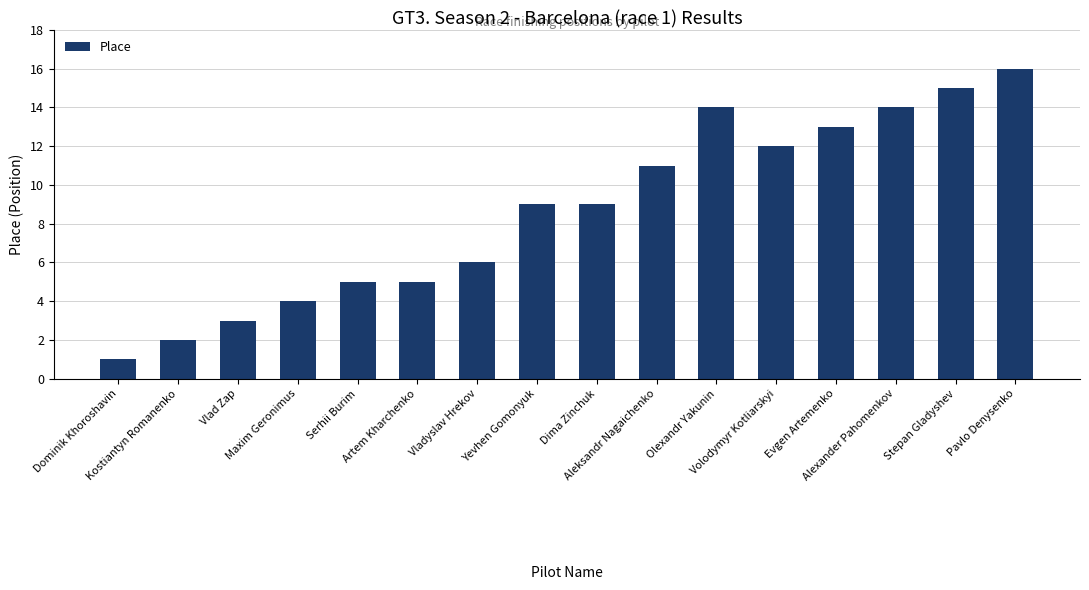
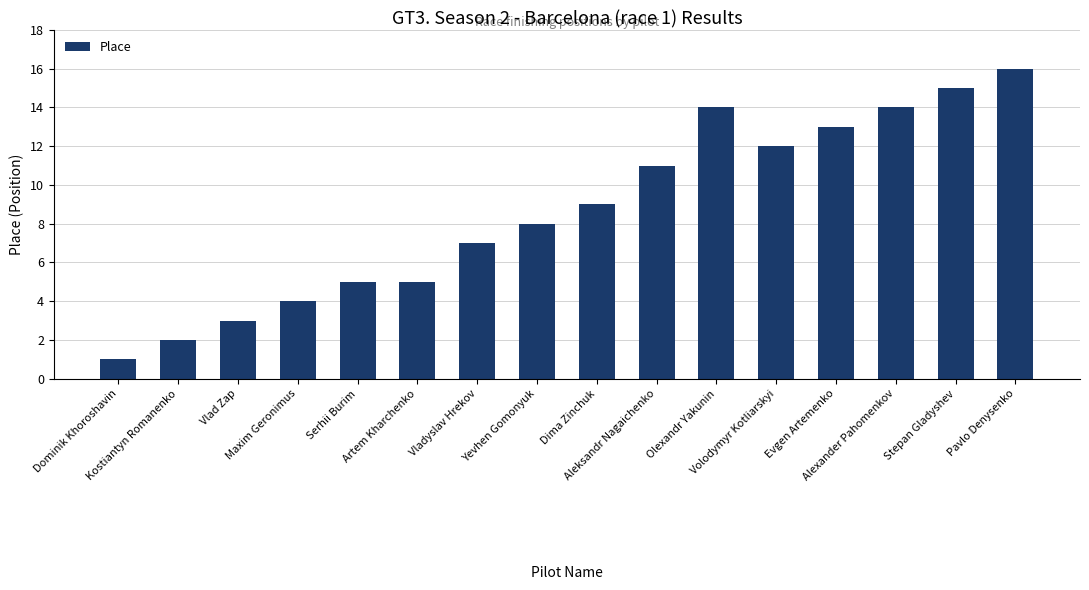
  {
    "Dominik Khoroshavin": 1,
    "Kostiantyn Romanenko": 2,
    "Vlad Zap": 3,
    "Maxim Geronimus": 4,
    "Serhii Burim": 5,
    "Artem Kharchenko": 5,
-   "Vladyslav Hrekov": 6,
-   "Yevhen Gomonyuk": 9,
+   "Vladyslav Hrekov": 7,
+   "Yevhen Gomonyuk": 8,
    "Dima Zinchuk": 9,
    "Aleksandr Nagaichenko": 11,
    "Olexandr Yakunin": 14,
    "Volodymyr Kotliarskyi": 12,
    "Evgen Artemenko": 13,
    "Alexander Pahomenkov": 14,
    "Stepan Gladyshev": 15,
    "Pavlo Denysenko": 16
  }
